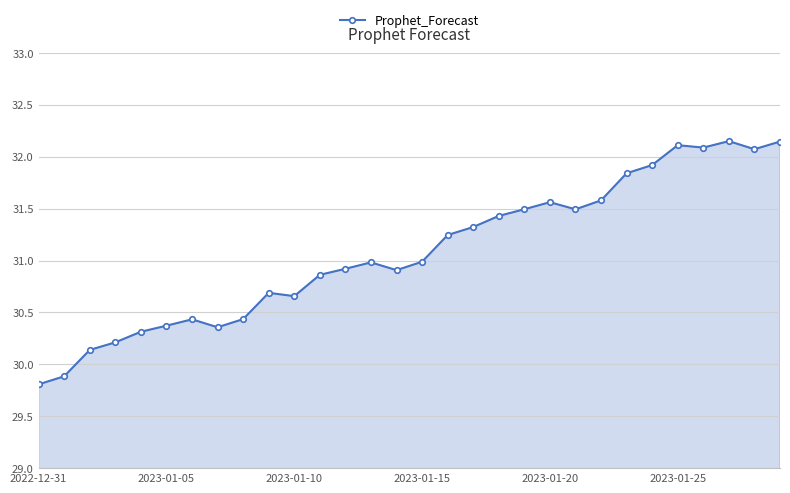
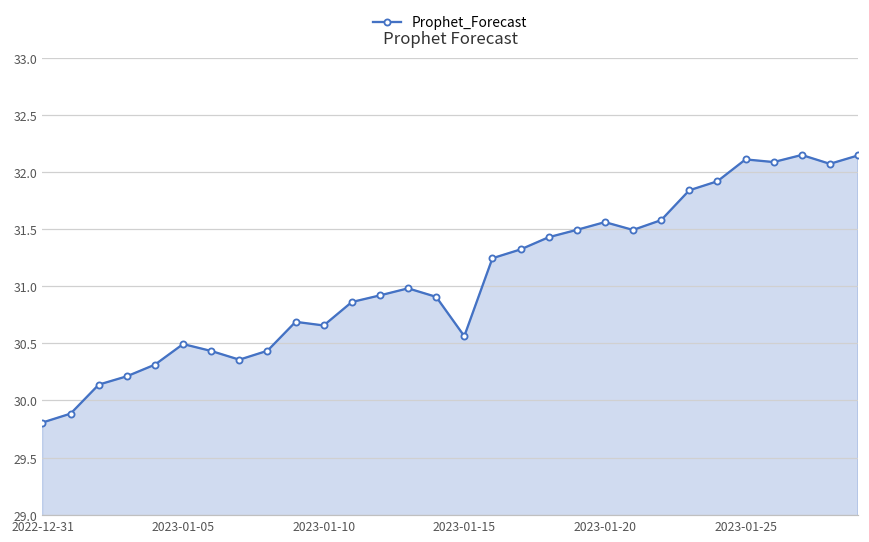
  {
    "2022-12-31": 29.81,
-   "2023-01-05": 30.37,
+   "2023-01-05": 30.49,
    "2023-01-10": 30.66,
-   "2023-01-15": 30.99,
+   "2023-01-15": 30.56,
    "2023-01-20": 31.56,
    "2023-01-25": 32.11
  }
